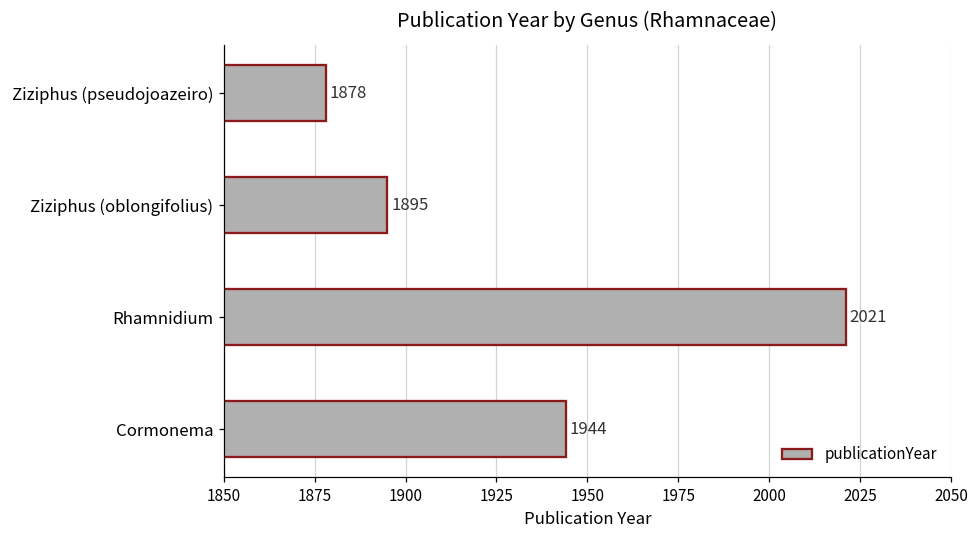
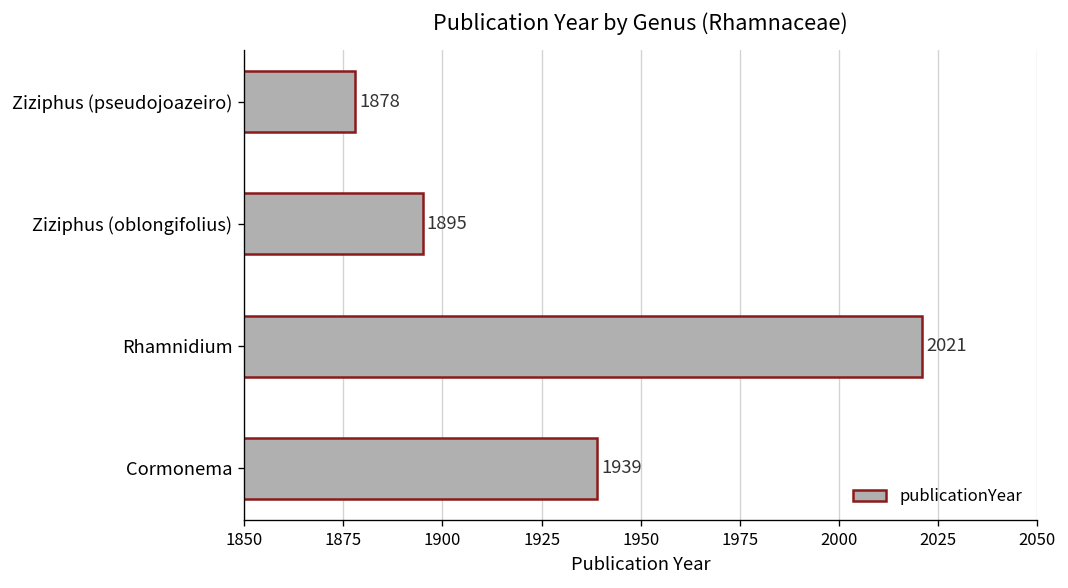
  {
    "Ziziphus (pseudojoazeiro)": 1878,
    "Ziziphus (oblongifolius)": 1895,
    "Rhamnidium": 2021,
-   "Cormonema": 1944
+   "Cormonema": 1939
  }
